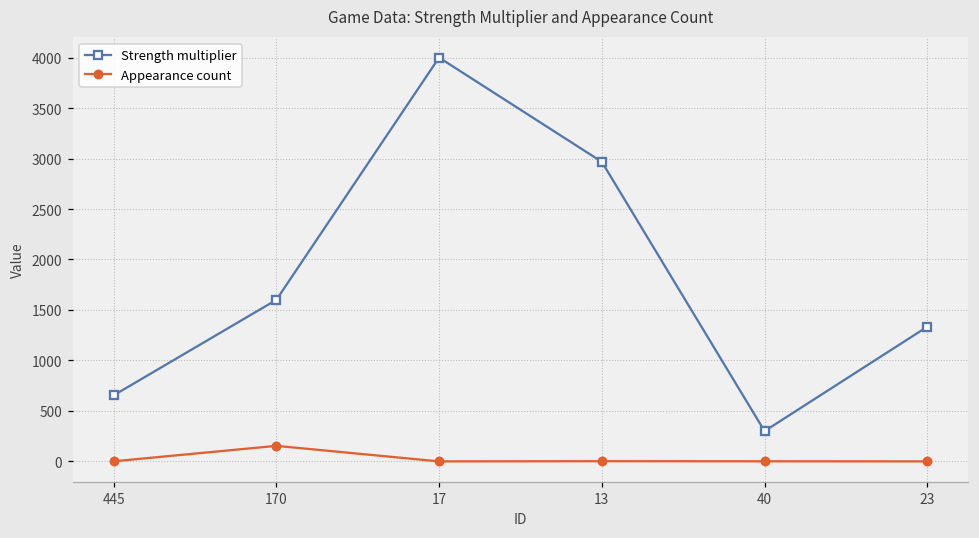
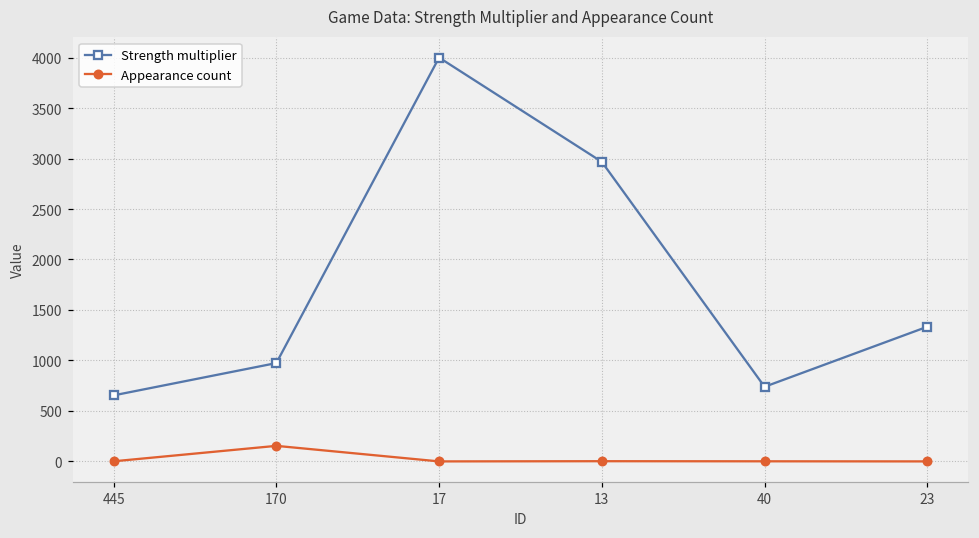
  {
    "Strength multiplier": {
      "445": 700,
-     "170": 1600,
+     "170": 1000,
      "17": 4000,
      "13": 3000,
-     "40": 300,
+     "40": 700,
      "23": 1300
    },
    "Appearance count": {
      "445": 0,
      "170": 200,
      "17": 0,
      "13": 0,
      "40": 0,
      "23": 0
    }
  }
